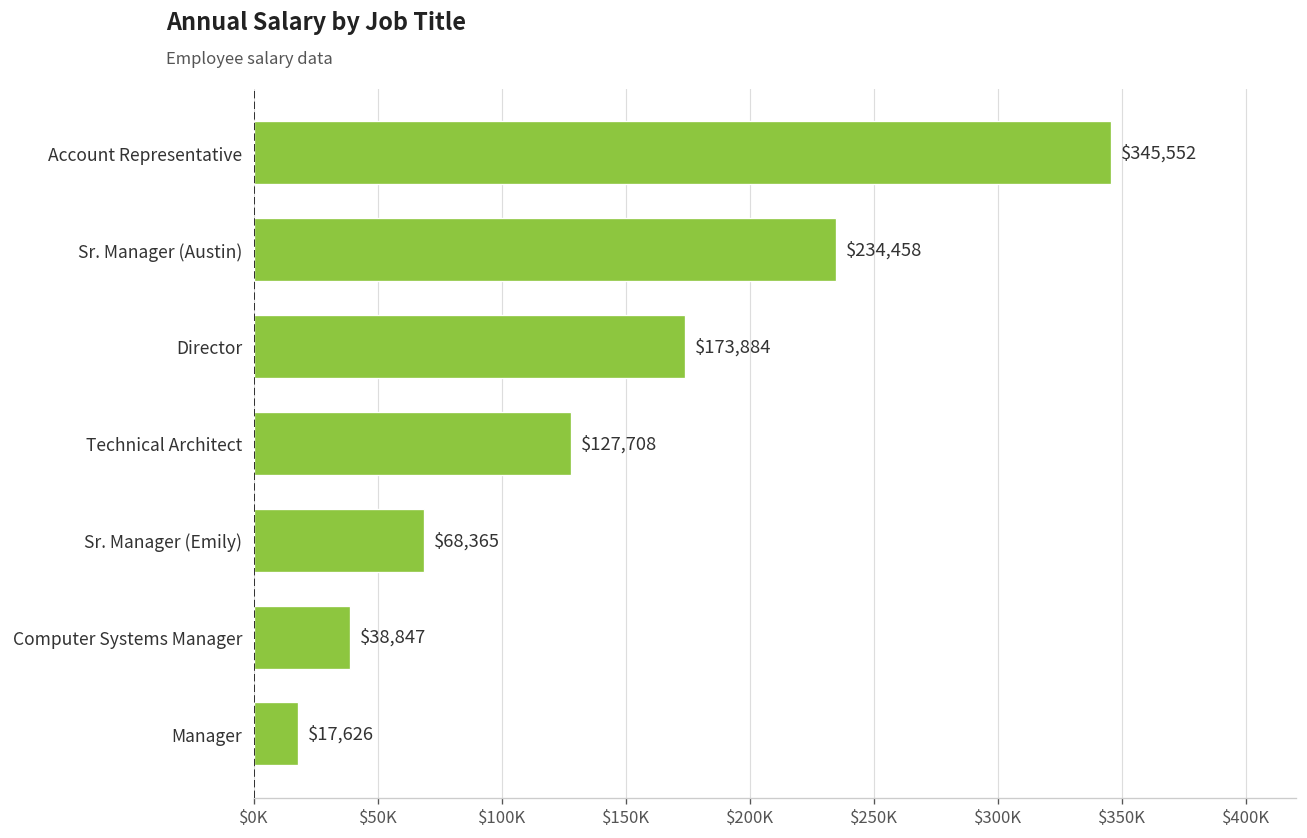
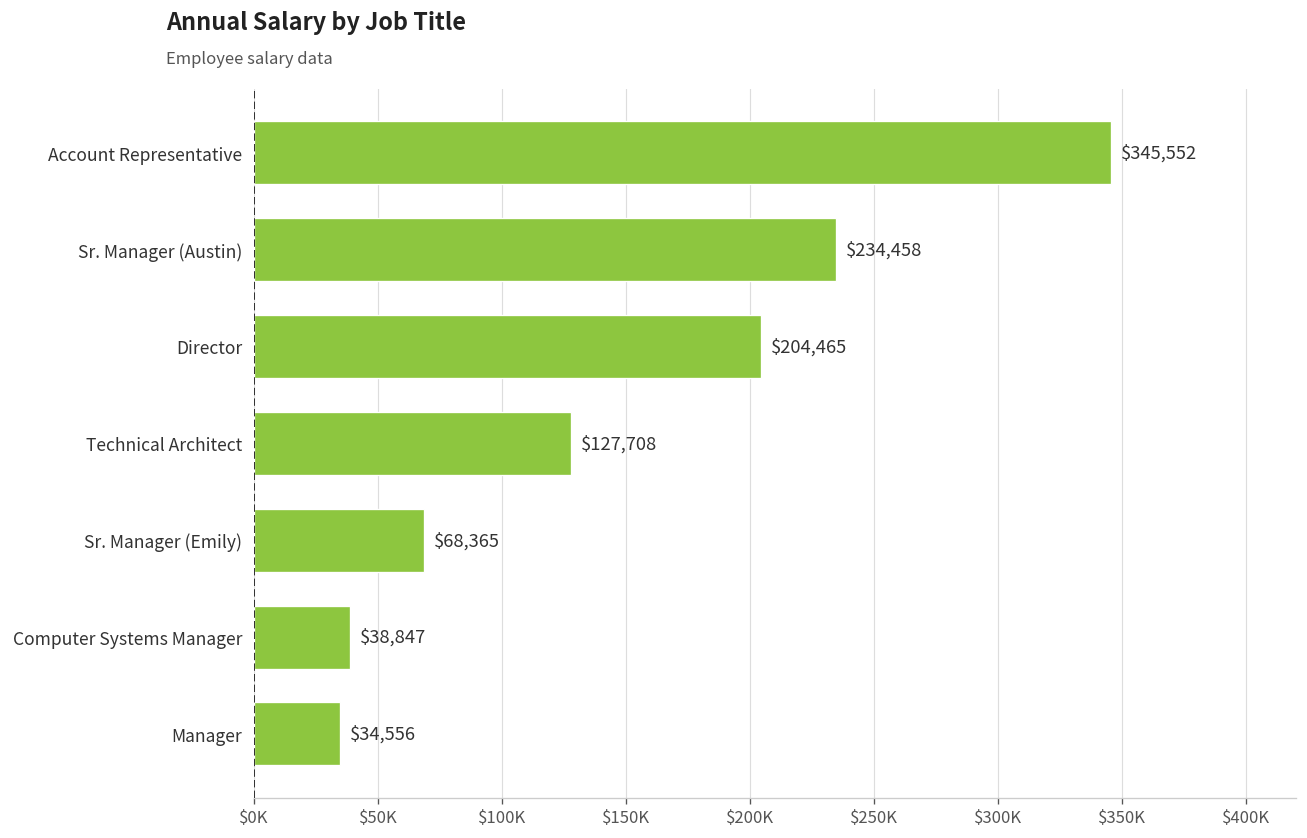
  {
    "Account Representative": "$345,552",
    "Sr. Manager (Austin)": "$234,458",
-   "Director": "$173,884",
+   "Director": "$204,465",
    "Technical Architect": "$127,708",
    "Sr. Manager (Emily)": "$68,365",
    "Computer Systems Manager": "$38,847",
-   "Manager": "$17,626"
+   "Manager": "$34,556"
  }
